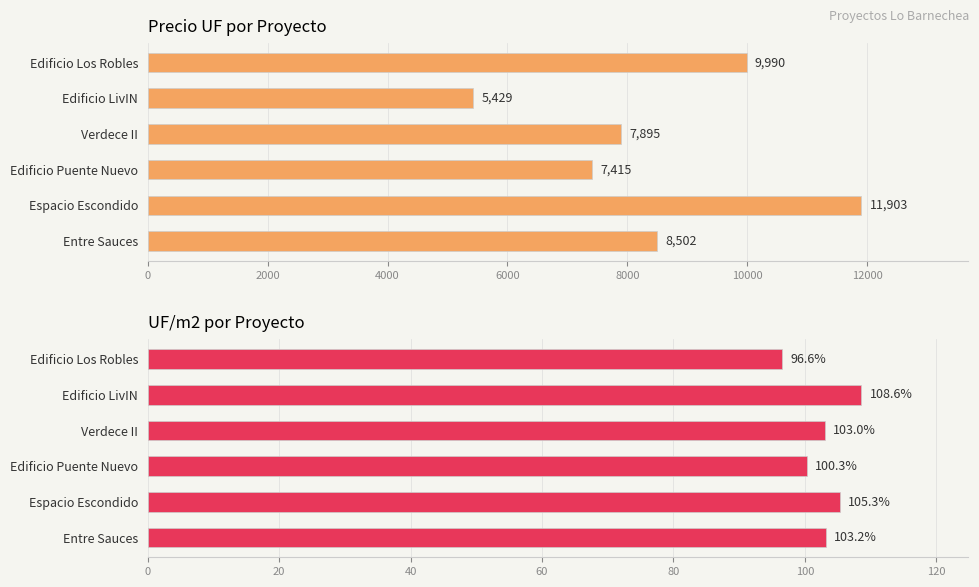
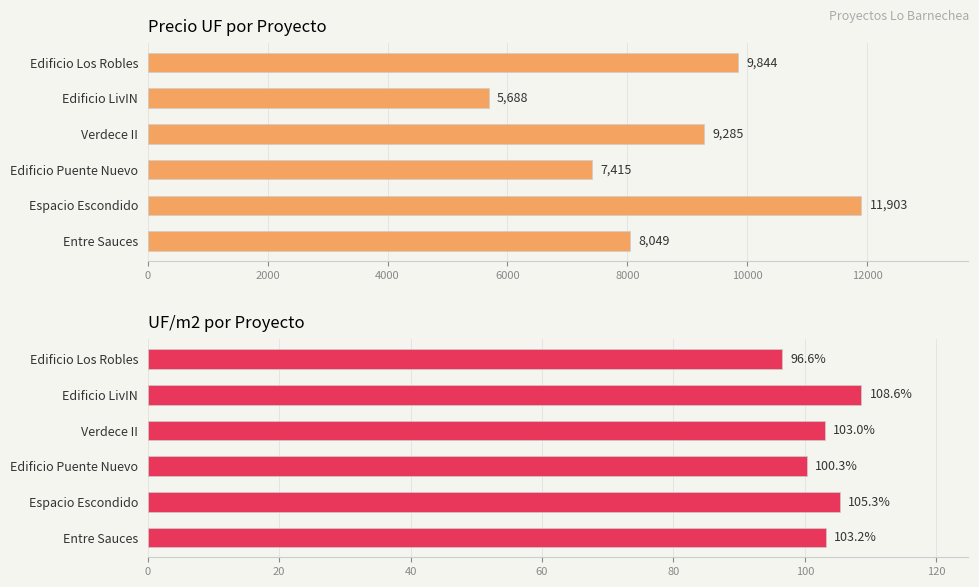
  {
    "Precio UF por Proyecto": {
-     "Edificio Los Robles": "9,990",
-     "Edificio LivIN": "5,429",
-     "Verdece II": "7,895",
+     "Edificio Los Robles": "9,844",
+     "Edificio LivIN": "5,688",
+     "Verdece II": "9,285",
      "Edificio Puente Nuevo": "7,415",
      "Espacio Escondido": "11,903",
-     "Entre Sauces": "8,502"
+     "Entre Sauces": "8,049"
    },
    "UF/m2 por Proyecto": {
      "Edificio Los Robles": "96.6%",
      "Edificio LivIN": "108.6%",
      "Verdece II": "103.0%",
      "Edificio Puente Nuevo": "100.3%",
      "Espacio Escondido": "105.3%",
      "Entre Sauces": "103.2%"
    }
  }
